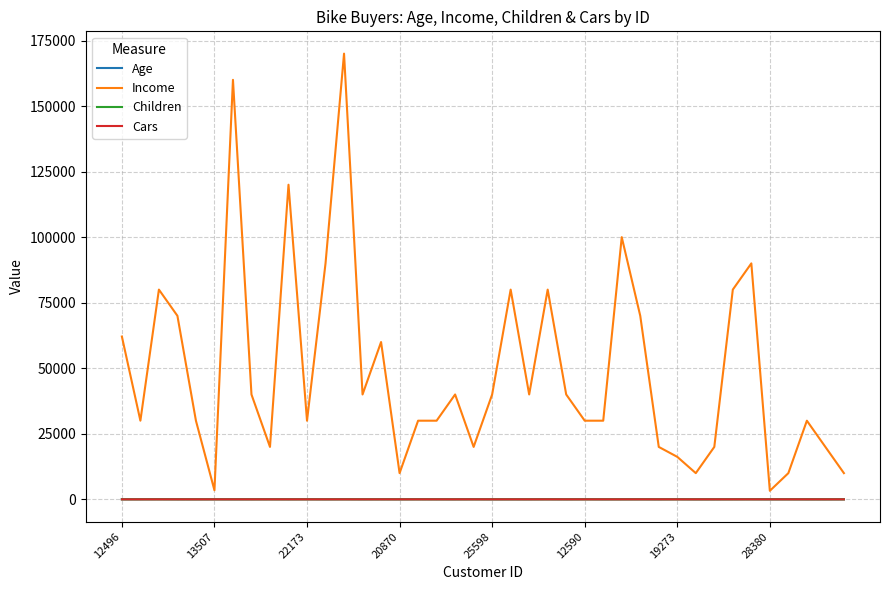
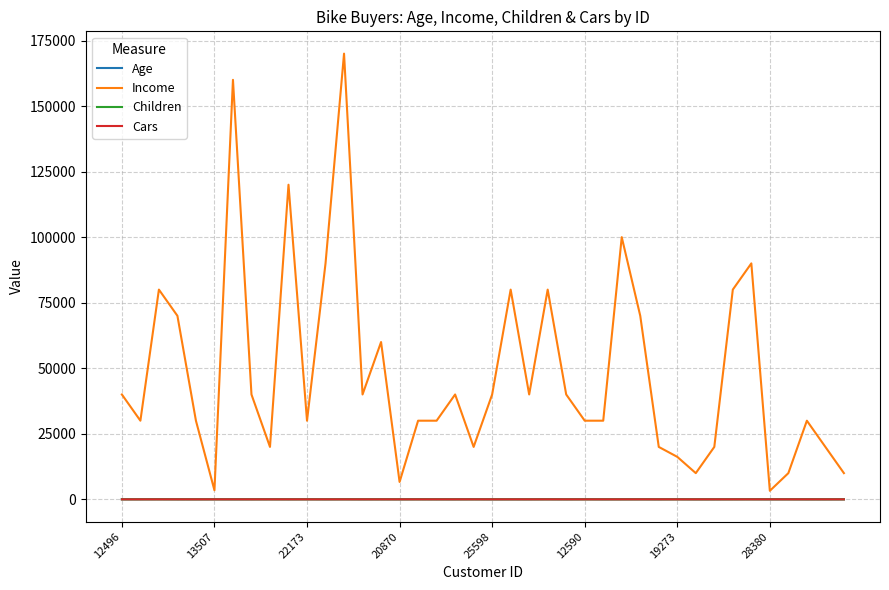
  {
    "Cars": {
      "12496": 0,
      "13507": 0,
      "22173": 0,
      "20870": 0,
      "25598": 0,
      "12590": 0,
      "19273": 0,
      "28380": 0
    },
    "Income": {
-     "12496": 62000,
+     "12496": 40000,
      "13507": 3000,
      "22173": 30000,
-     "20870": 10000,
+     "20870": 7000,
      "25598": 40000,
      "12590": 30000,
      "19273": 16000,
      "28380": 3000
    }
  }
